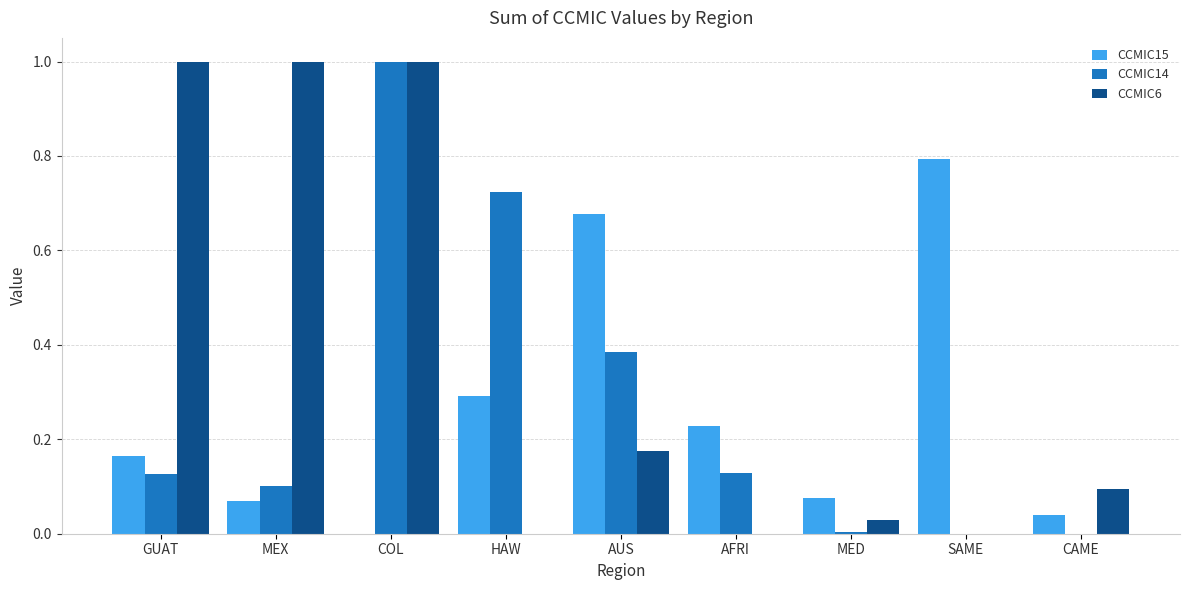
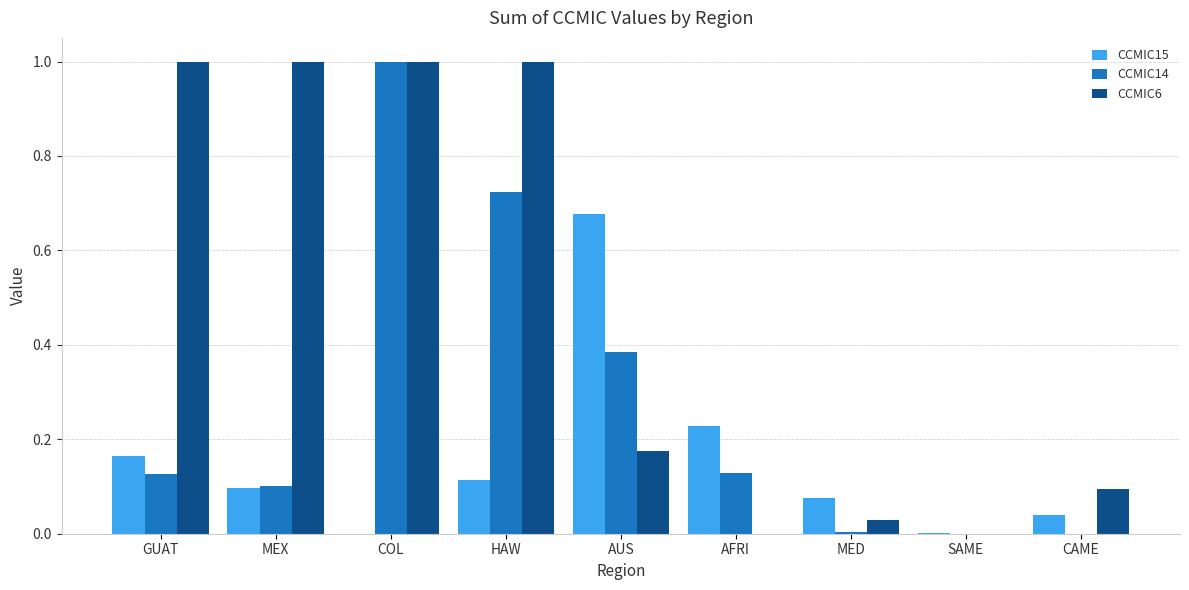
  {
    "CCMIC15": {
      "GUAT": 0.17,
-     "MEX": 0.07,
+     "MEX": 0.10,
      "COL": 0.00,
-     "HAW": 0.29,
+     "HAW": 0.11,
      "AUS": 0.68,
      "AFRI": 0.23,
      "MED": 0.08,
-     "SAME": 0.79,
+     "SAME": 0.00,
      "CAME": 0.04
    },
    "CCMIC14": {
      "GUAT": 0.13,
      "MEX": 0.10,
      "COL": 1.00,
      "HAW": 0.72,
      "AUS": 0.38,
      "AFRI": 0.13,
      "SAME": 0.00,
      "CAME": 0.00
    },
    "CCMIC6": {
      "GUAT": 1,
      "MEX": 1,
      "COL": 1,
-     "HAW": 0,
+     "HAW": 1,
      "AUS": 0.18,
      "AFRI": 0,
      "MED": 0.03,
      "SAME": 0,
      "CAME": 0.10
    }
  }
